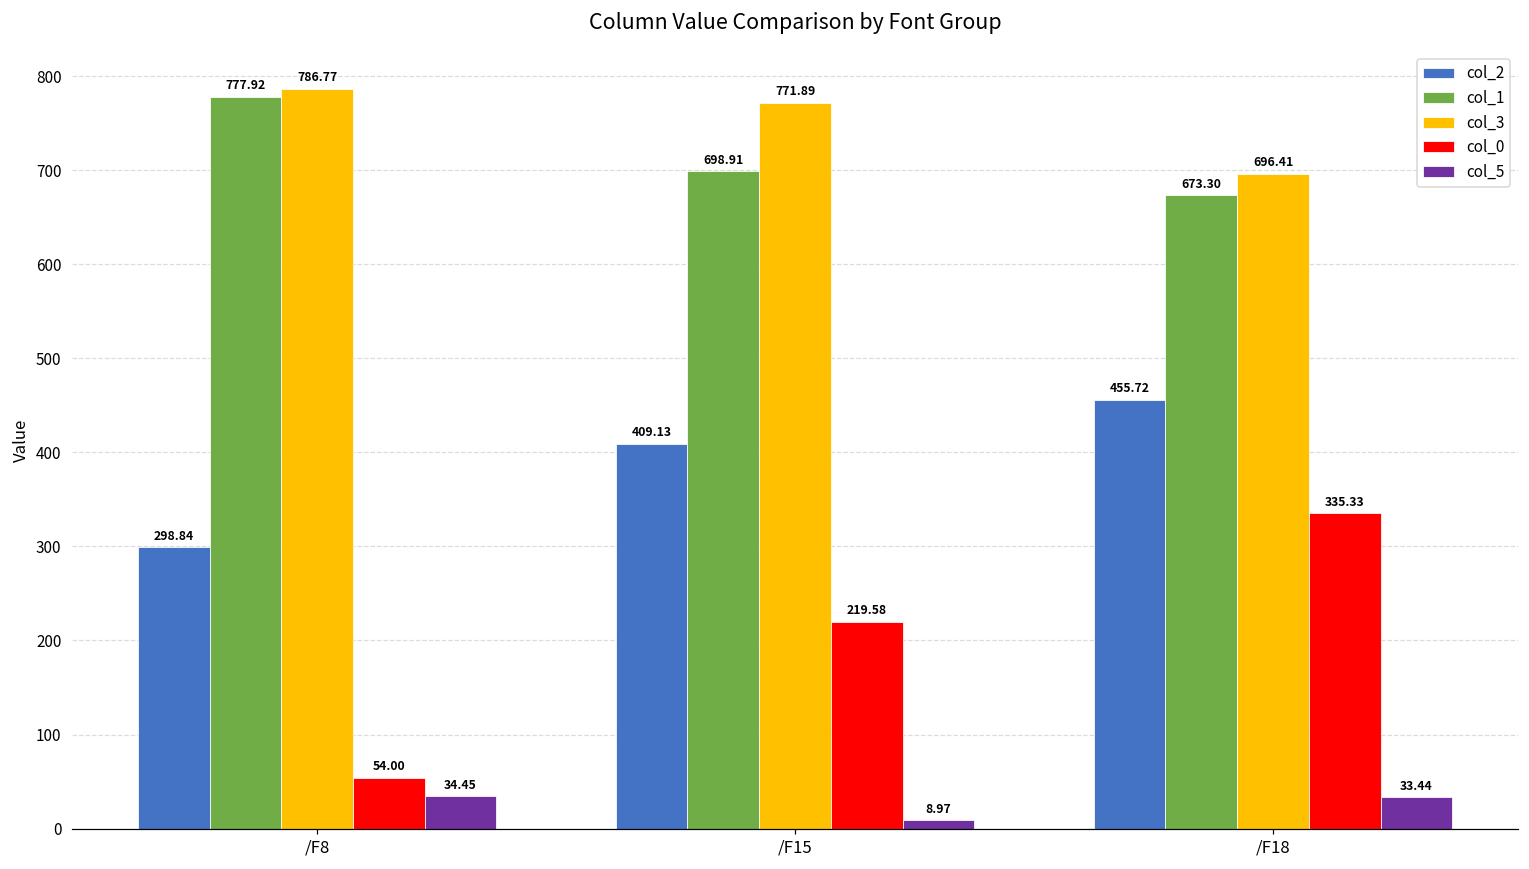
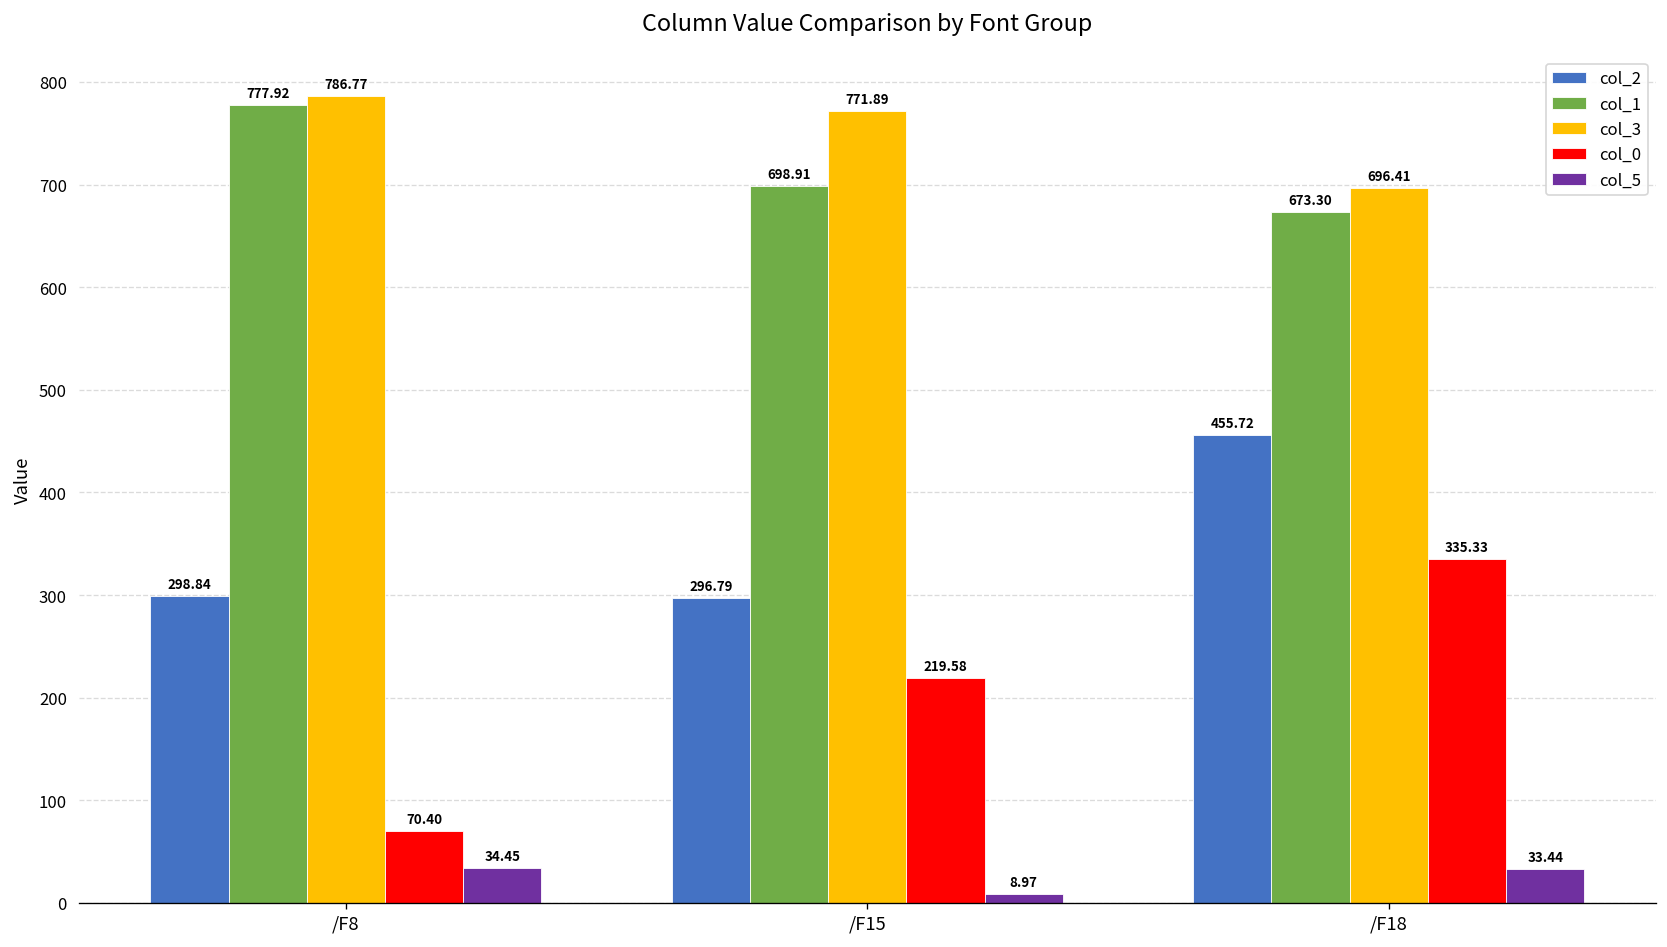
  {
    "col_2": {
      "/F8": 298.84,
-     "/F15": 409.13,
+     "/F15": 296.79,
      "/F18": 455.72
    },
    "col_1": {
      "/F8": 777.92,
      "/F15": 698.91,
      "/F18": 673.30
    },
    "col_3": {
      "/F8": 786.77,
      "/F15": 771.89,
      "/F18": 696.41
    },
    "col_0": {
-     "/F8": 54.00,
+     "/F8": 70.40,
      "/F15": 219.58,
      "/F18": 335.33
    },
    "col_5": {
      "/F8": 34.45,
      "/F15": 8.97,
      "/F18": 33.44
    }
  }
